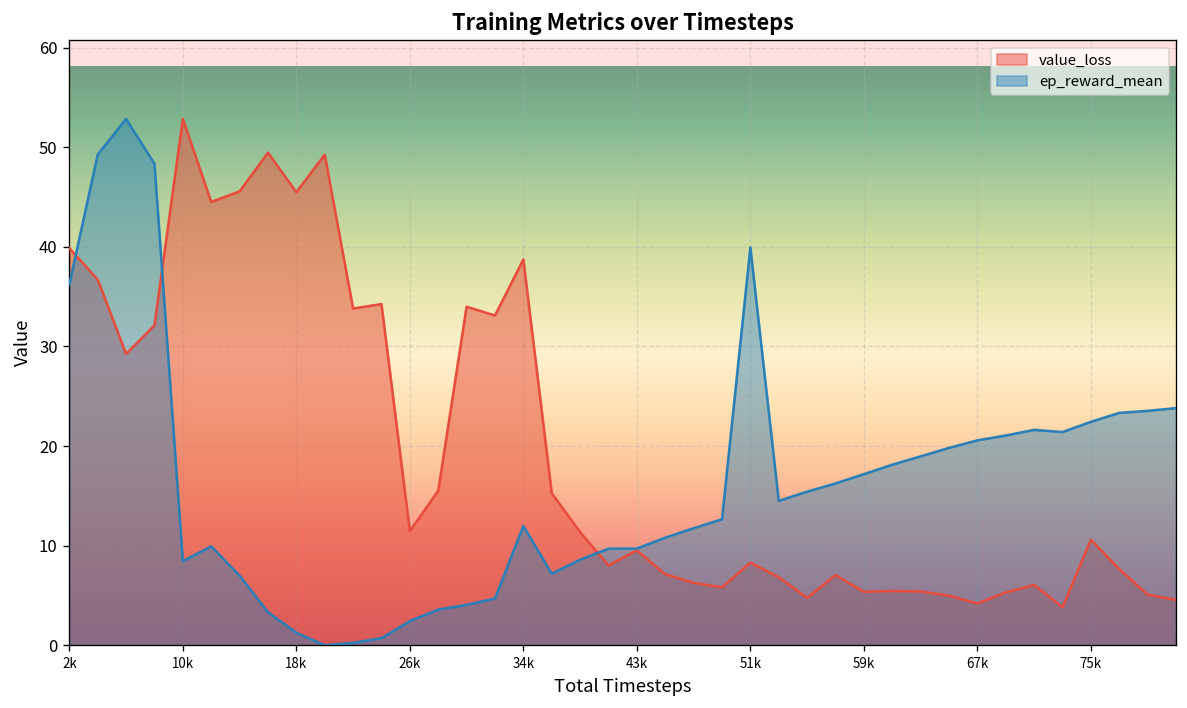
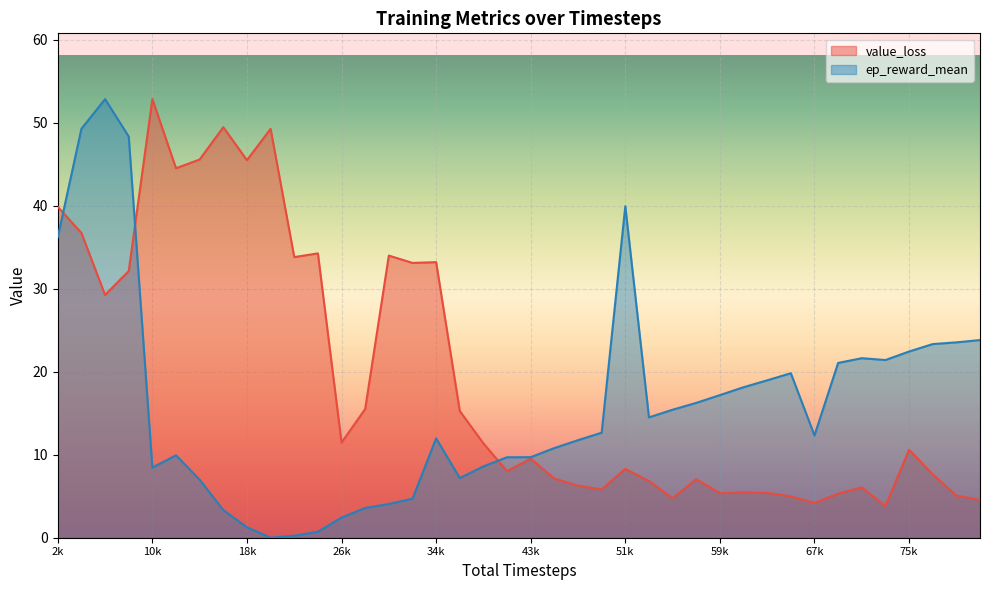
  {
    "value_loss": {
      "2k": 40,
      "10k": 53,
      "18k": 45,
      "26k": 11,
-     "34k": 39,
+     "34k": 33,
      "51k": 8,
      "59k": 5,
      "67k": 4,
      "75k": 11
    },
    "ep_reward_mean": {
      "2k": 36,
      "10k": 8,
      "18k": 1,
      "26k": 2,
      "34k": 12,
      "51k": 40,
      "59k": 17,
-     "67k": 21,
+     "67k": 12,
      "75k": 22
    }
  }
